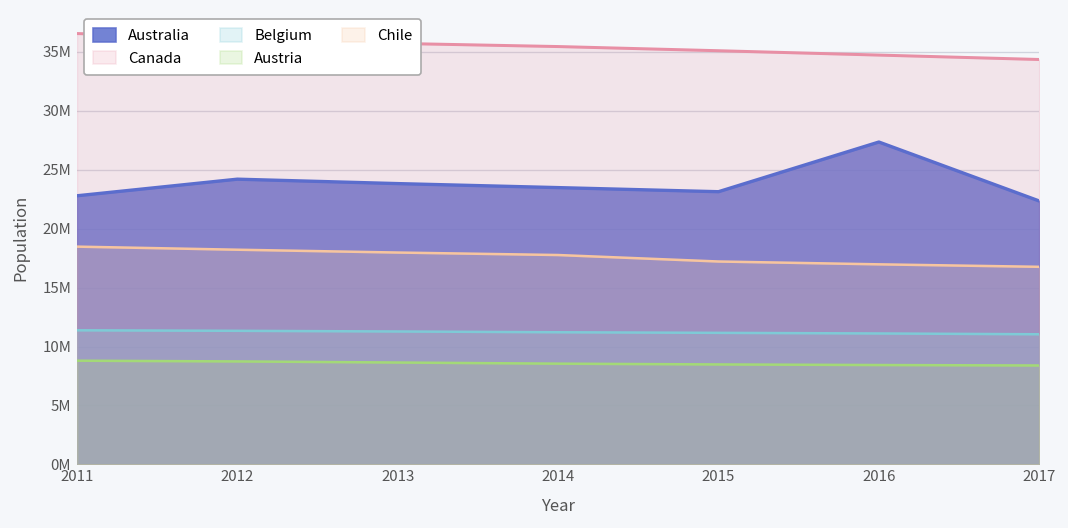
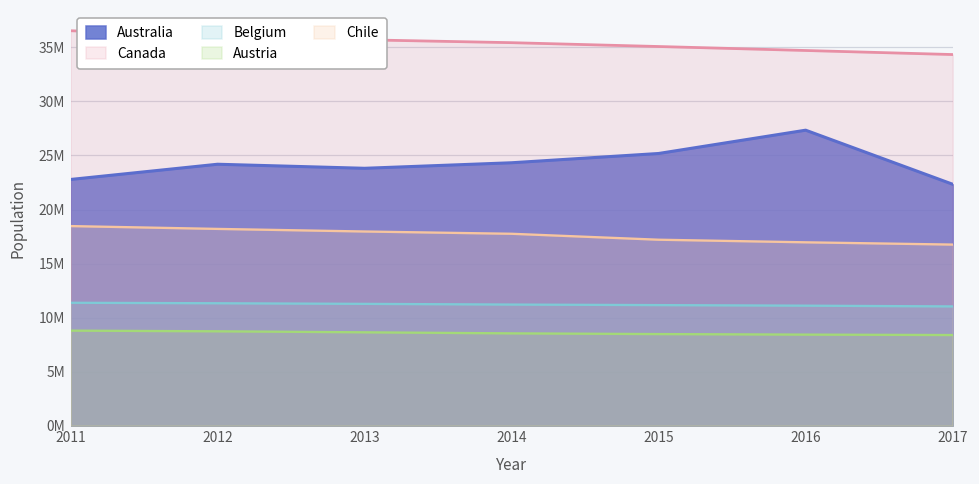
  {
    "Australia": {
      "2011": 23000000,
      "2012": 24000000,
      "2013": 24000000,
-     "2014": 23000000,
-     "2015": 23000000,
+     "2014": 24000000,
+     "2015": 25000000,
      "2016": 27000000,
      "2017": 22000000
    }
  }
